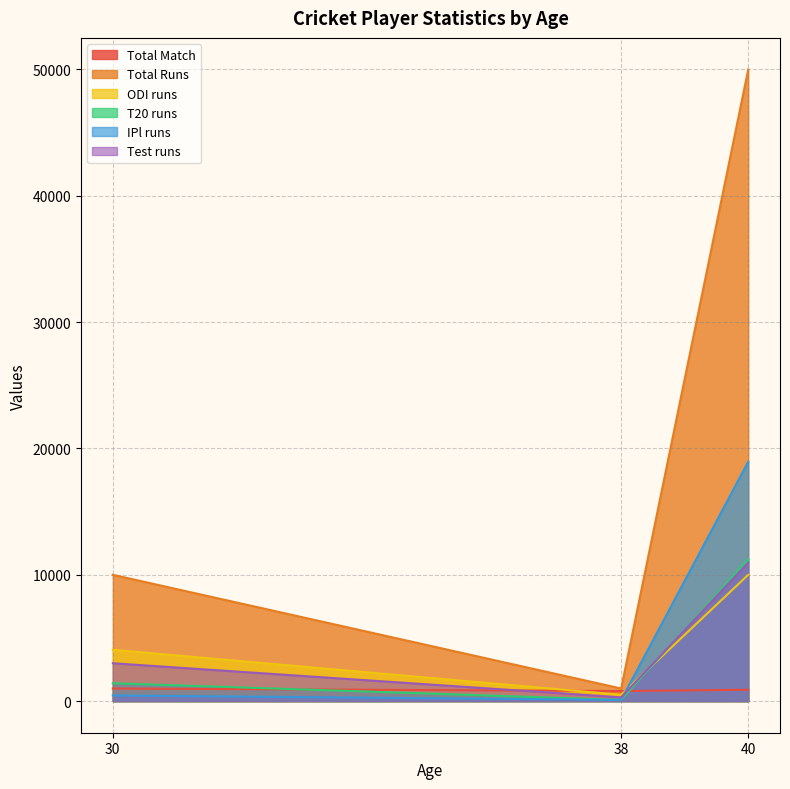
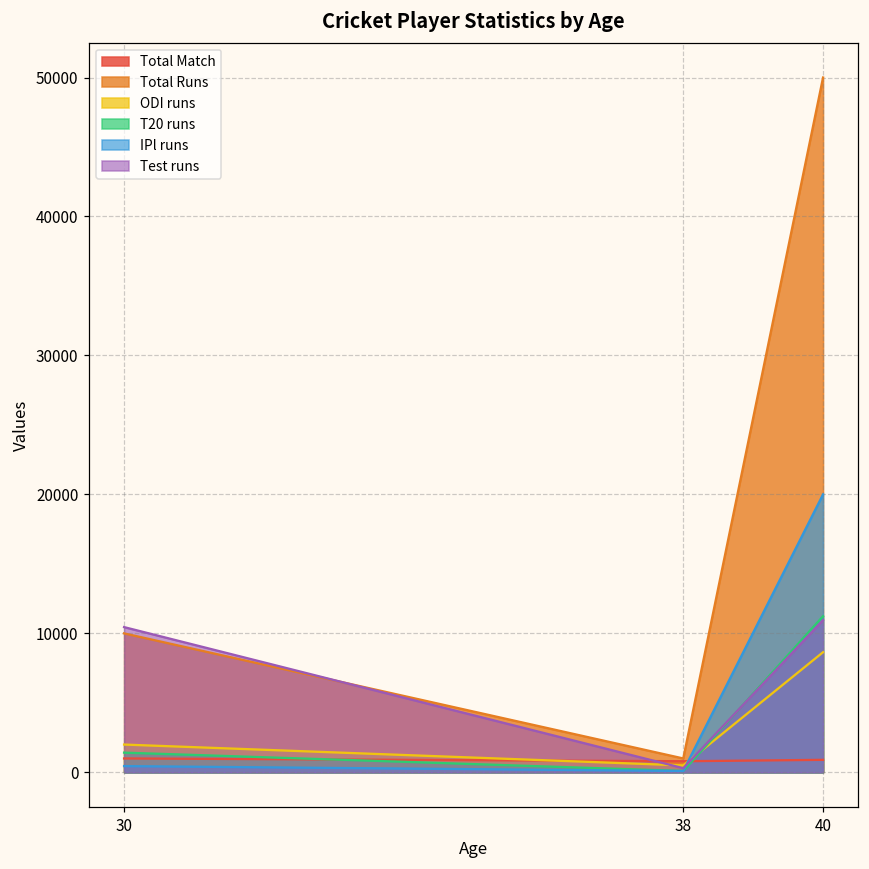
  {
    "ODI runs": {
-     "30": 4100,
-     "40": 10000
+     "30": 2000,
+     "40": 8600
    },
    "T20 runs": {
      "30": 1400,
      "40": 11200
    },
    "IPl runs": {
      "30": 400,
-     "40": 19000
+     "40": 20000
    },
    "Test runs": {
-     "30": 3000,
+     "30": 10500,
      "40": 11000
    }
  }
